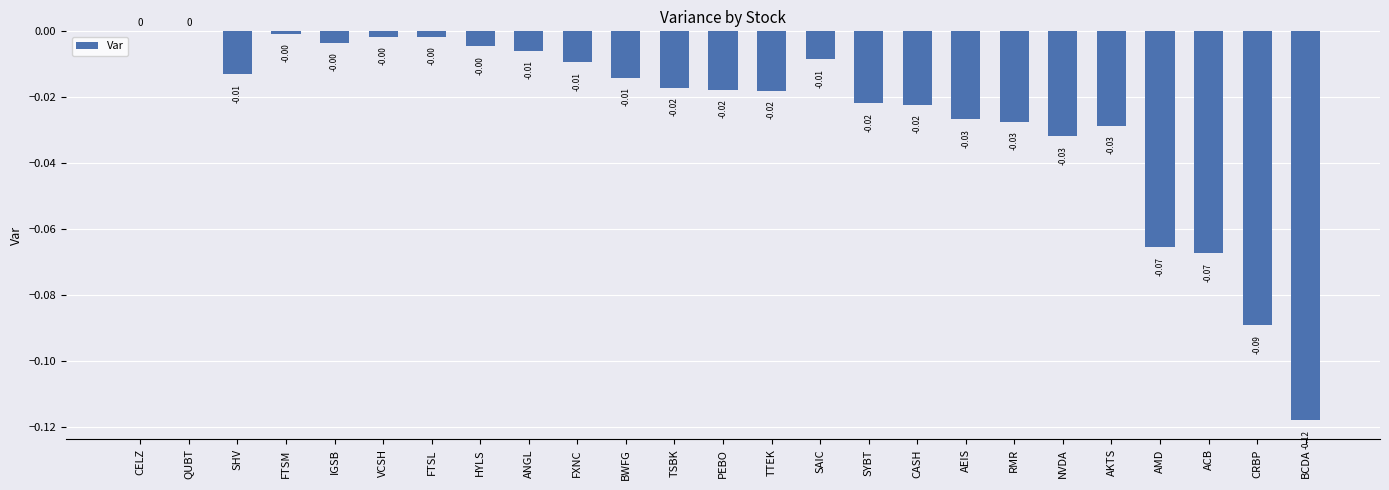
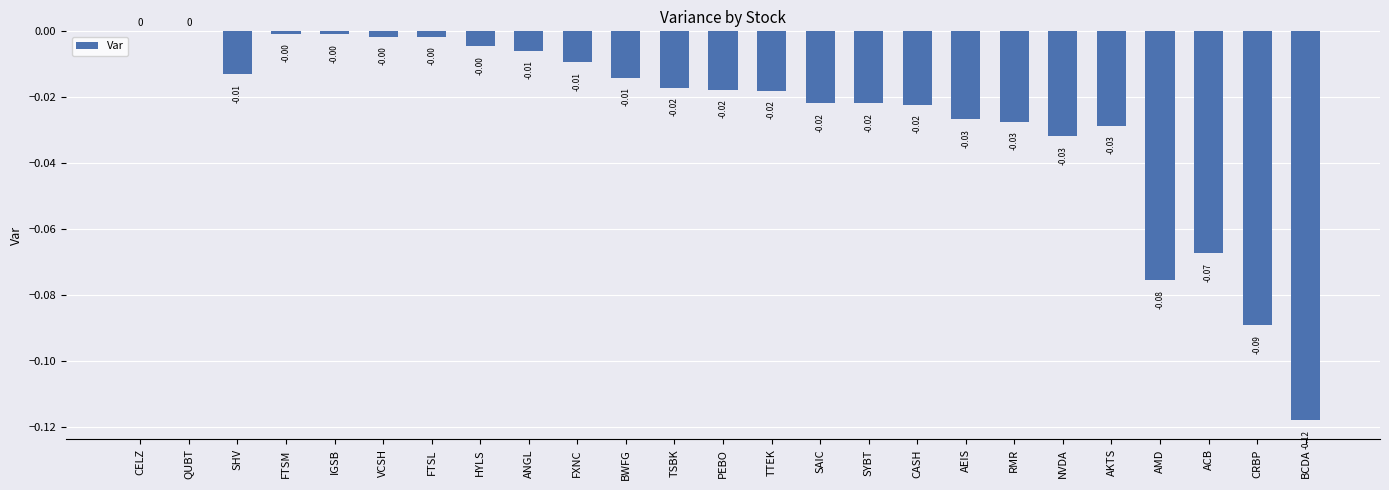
  {
    "CELZ": 0,
    "QUBT": 0,
    "SHV": -0.01,
    "FTSM": -0.00,
-   "IGSB": -0.003,
+   "IGSB": -0.001,
    "VCSH": -0.00,
    "FTSL": -0.00,
    "HYLS": -0.00,
    "ANGL": -0.01,
    "FXNC": -0.01,
    "BWFG": -0.01,
    "TSBK": -0.02,
    "PEBO": -0.02,
    "TTEK": -0.02,
-   "SAIC": -0.01,
+   "SAIC": -0.02,
    "SYBT": -0.02,
    "CASH": -0.02,
    "AEIS": -0.03,
    "RMR": -0.03,
    "NVDA": -0.03,
    "AKTS": -0.03,
-   "AMD": -0.07,
+   "AMD": -0.08,
    "ACB": -0.07,
    "CRBP": -0.09,
    "BCDA": -0.12
  }
